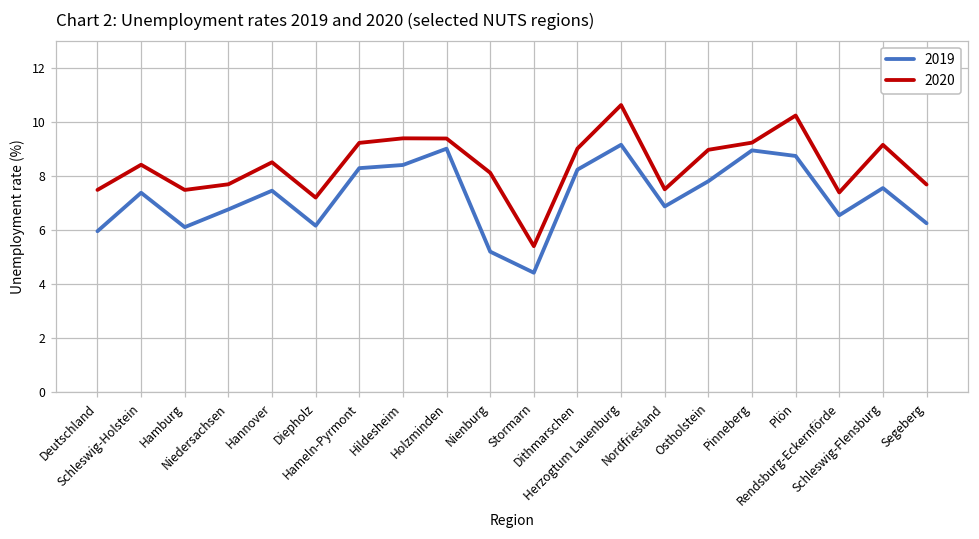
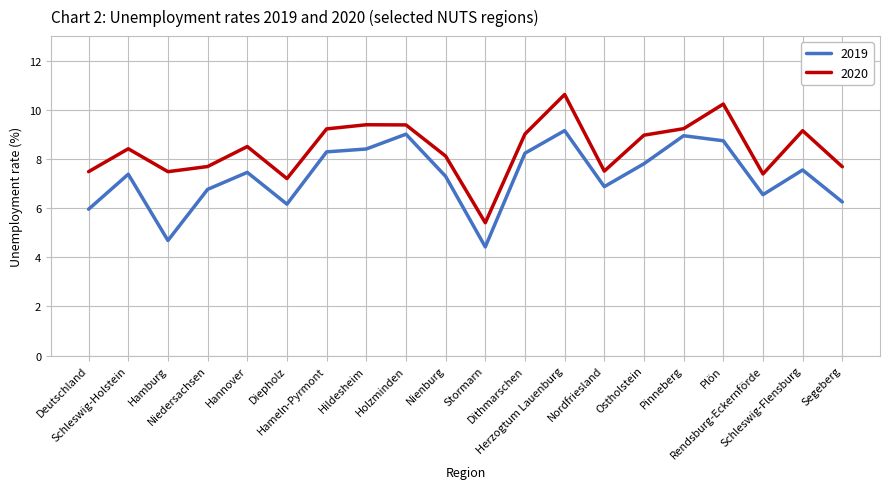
  {
    "2019": {
      "Deutschland": 6.0,
      "Schleswig-Holstein": 7.4,
-     "Hamburg": 6.1,
+     "Hamburg": 4.7,
      "Niedersachsen": 6.8,
      "Hannover": 7.5,
      "Diepholz": 6.2,
      "Hameln-Pyrmont": 8.3,
      "Hildesheim": 8.4,
      "Holzminden": 9.0,
-     "Nienburg": 5.2,
+     "Nienburg": 7.3,
      "Stormarn": 4.4,
      "Dithmarschen": 8.2,
      "Herzogtum Lauenburg": 9.2,
      "Nordfriesland": 6.9,
      "Ostholstein": 7.8,
      "Pinneberg": 8.9,
      "Plön": 8.7,
      "Rendsburg-Eckernförde": 6.5,
      "Schleswig-Flensburg": 7.6,
      "Segeberg": 6.2
    },
    "2020": {
      "Deutschland": 7.5,
      "Schleswig-Holstein": 8.4,
      "Hamburg": 7.5,
      "Niedersachsen": 7.7,
      "Hannover": 8.5,
      "Diepholz": 7.2,
      "Hameln-Pyrmont": 9.2,
      "Hildesheim": 9.4,
      "Holzminden": 9.4,
      "Nienburg": 8.1,
      "Stormarn": 5.4,
      "Dithmarschen": 9.0,
      "Herzogtum Lauenburg": 10.6,
      "Nordfriesland": 7.5,
      "Ostholstein": 9.0,
      "Pinneberg": 9.2,
      "Plön": 10.2,
      "Rendsburg-Eckernförde": 7.4,
      "Schleswig-Flensburg": 9.2,
      "Segeberg": 7.7
    }
  }
